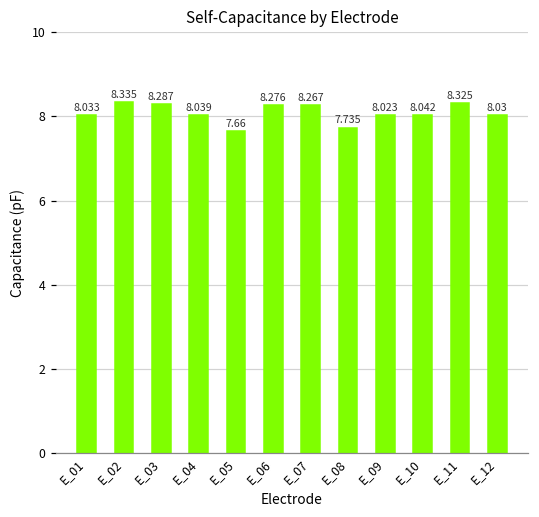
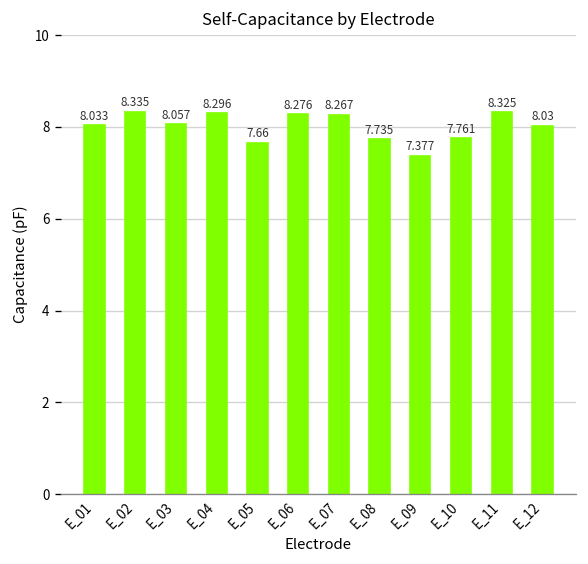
  {
    "E_01": 8.033,
    "E_02": 8.335,
-   "E_03": 8.287,
-   "E_04": 8.039,
+   "E_03": 8.057,
+   "E_04": 8.296,
    "E_05": 7.66,
    "E_06": 8.276,
    "E_07": 8.267,
    "E_08": 7.735,
-   "E_09": 8.023,
-   "E_10": 8.042,
+   "E_09": 7.377,
+   "E_10": 7.761,
    "E_11": 8.325,
    "E_12": 8.03
  }
